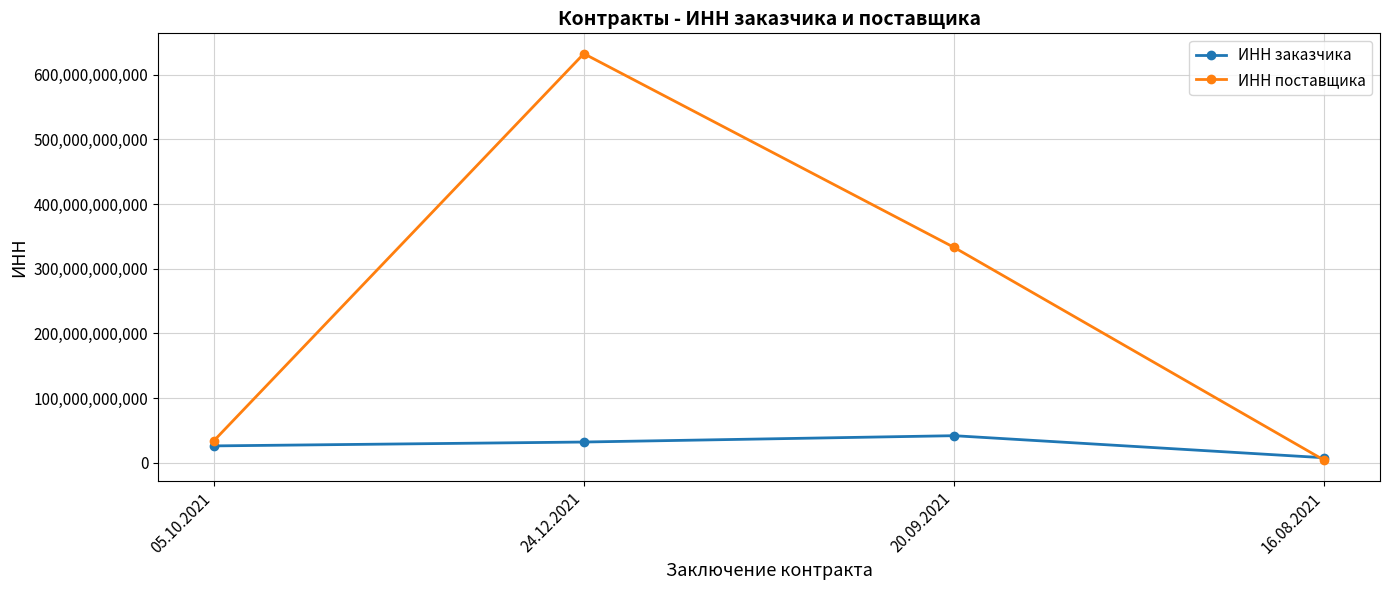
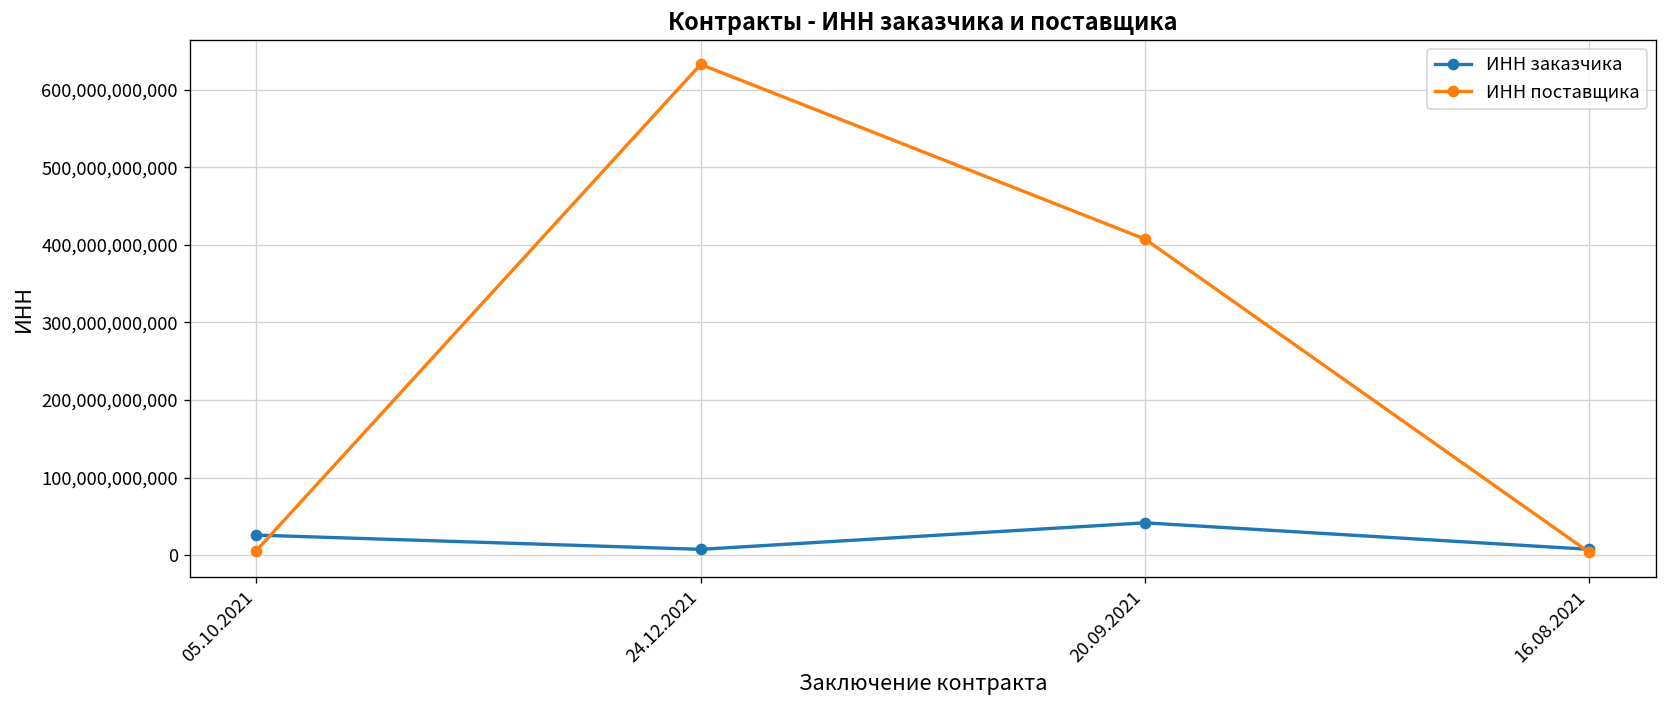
  {
    "ИНН заказчика": {
      "05.10.2021": "30,000,000,000",
-     "24.12.2021": "30,000,000,000",
+     "24.12.2021": "10,000,000,000",
      "20.09.2021": "40,000,000,000",
      "16.08.2021": "10,000,000,000"
    },
    "ИНН поставщика": {
-     "05.10.2021": "30,000,000,000",
+     "05.10.2021": "10,000,000,000",
      "24.12.2021": "630,000,000,000",
-     "20.09.2021": "330,000,000,000",
+     "20.09.2021": "410,000,000,000",
      "16.08.2021": "0"
    }
  }
